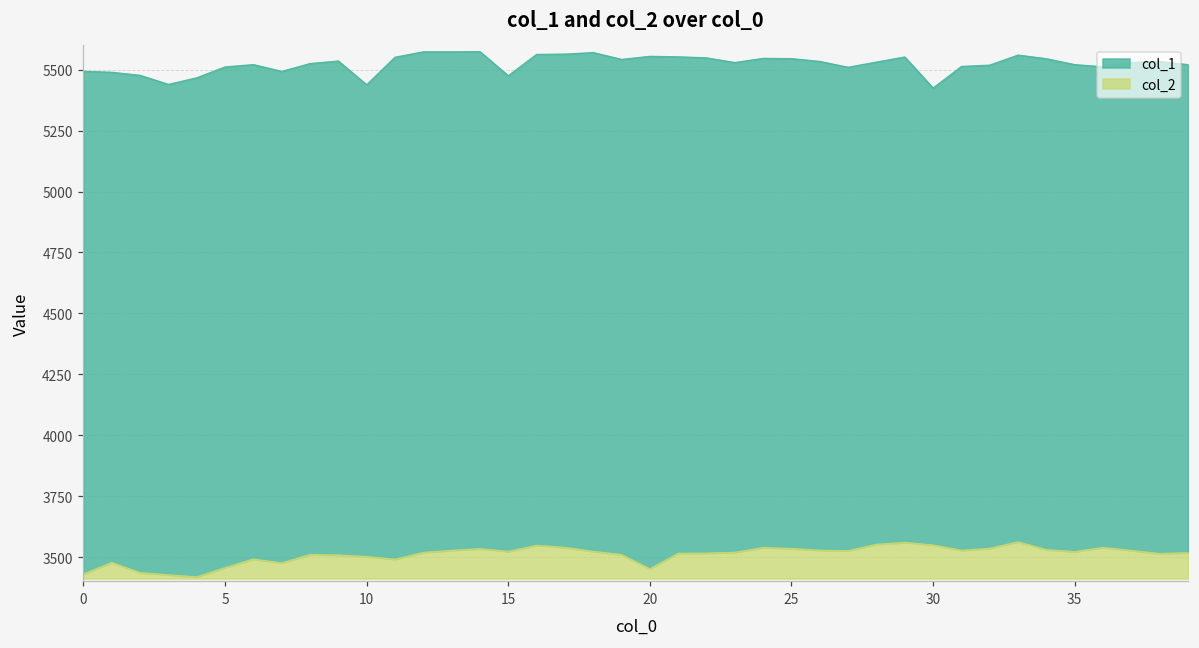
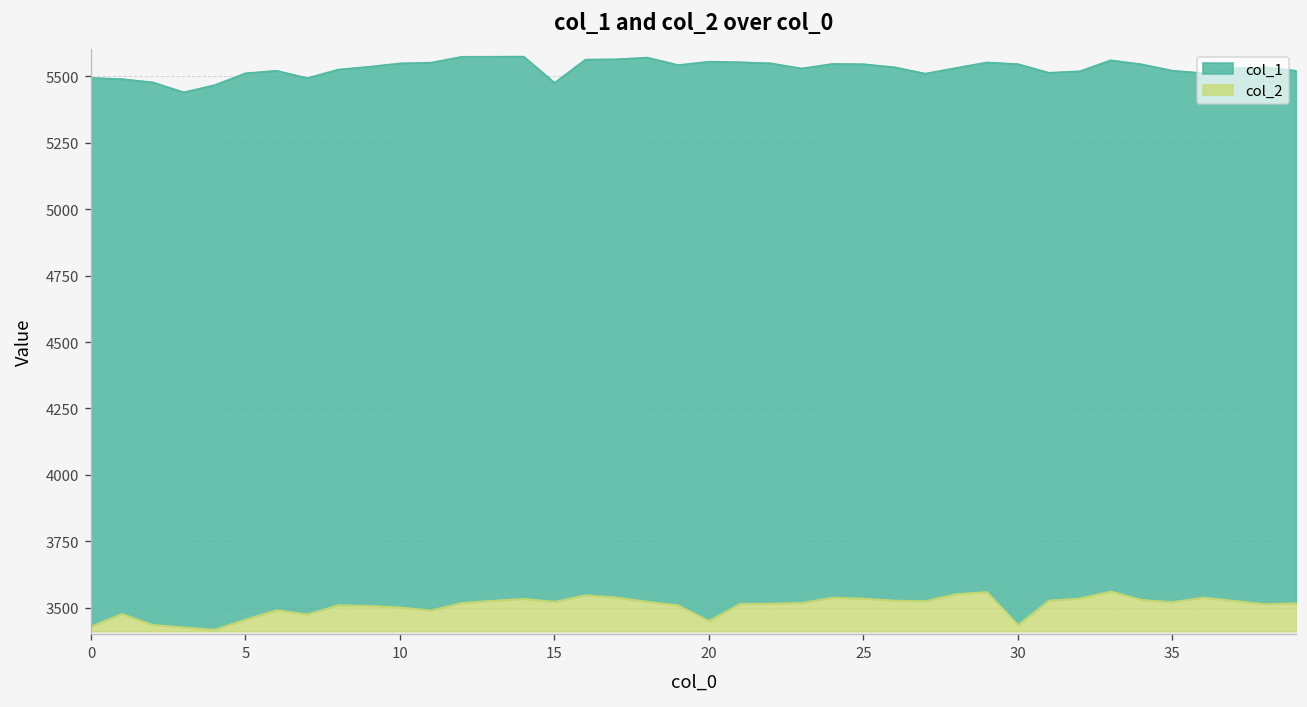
  {
    "col_1": {
      "0": 5490,
      "5": 5510,
-     "10": 5440,
+     "10": 5550,
      "15": 5480,
      "20": 5550,
      "25": 5550,
-     "30": 5420,
+     "30": 5550,
      "35": 5520
    },
    "col_2": {
      "0": 3430,
      "5": 3460,
      "10": 3500,
      "15": 3520,
      "20": 3450,
      "25": 3540,
-     "30": 3550,
+     "30": 3440,
      "35": 3520
    }
  }
